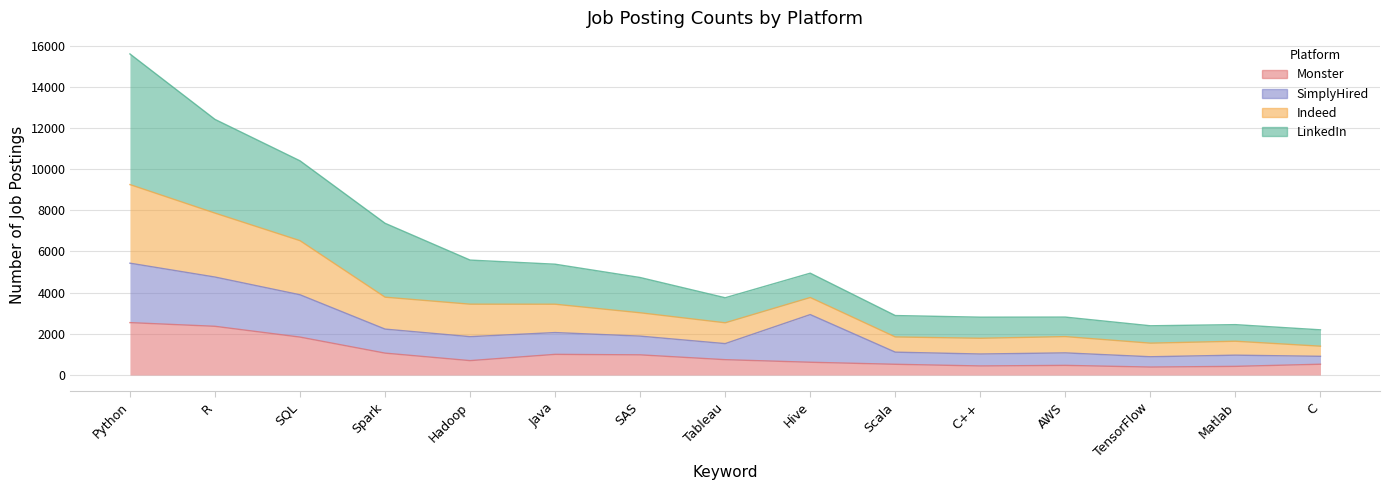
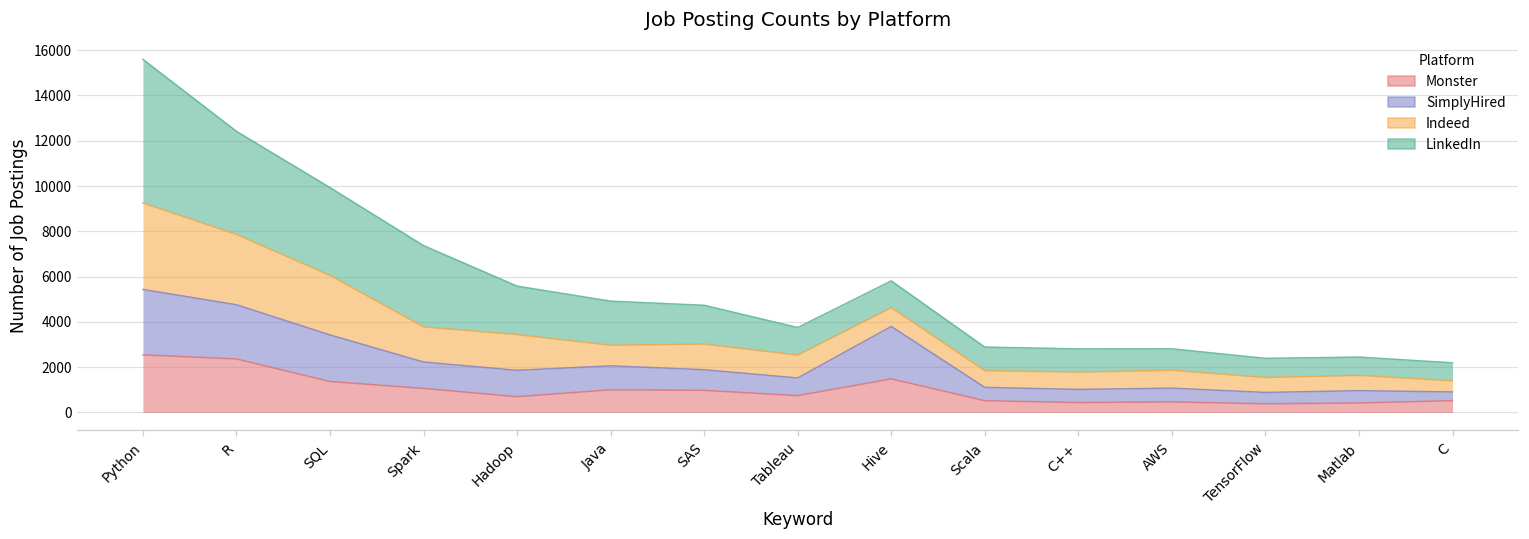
  {
    "Monster": {
      "Python": 2500,
      "R": 2400,
-     "SQL": 1800,
+     "SQL": 1400,
      "Spark": 1100,
      "Hadoop": 700,
      "Java": 1000,
      "SAS": 1000,
      "Tableau": 700,
-     "Hive": 600,
+     "Hive": 1500,
      "Scala": 500,
      "C++": 400,
      "AWS": 500,
      "TensorFlow": 400,
      "Matlab": 400,
      "C": 500
    },
    "SimplyHired": {
      "Python": 2900,
      "R": 2400,
      "SQL": 2100,
      "Spark": 1200,
      "Hadoop": 1200,
      "Java": 1100,
      "SAS": 900,
      "Tableau": 800,
      "Hive": 2300,
      "Scala": 600,
      "C++": 600,
      "AWS": 600,
      "TensorFlow": 500,
      "Matlab": 500,
      "C": 400
    },
    "Indeed": {
      "Python": 3800,
      "R": 3100,
      "SQL": 2600,
      "Spark": 1600,
      "Hadoop": 1600,
-     "Java": 1400,
+     "Java": 900,
      "SAS": 1100,
      "Tableau": 1000,
      "Hive": 800,
      "Scala": 700,
      "C++": 800,
      "AWS": 800,
      "TensorFlow": 700,
      "Matlab": 700,
      "C": 500
    },
    "LinkedIn": {
      "Python": 6300,
      "R": 4600,
      "SQL": 3900,
      "Spark": 3600,
      "Hadoop": 2100,
      "Java": 1900,
      "SAS": 1700,
      "Tableau": 1200,
      "Hive": 1200,
      "Scala": 1000,
      "C++": 1000,
      "AWS": 900,
      "TensorFlow": 800,
      "Matlab": 800,
      "C": 800
    }
  }
